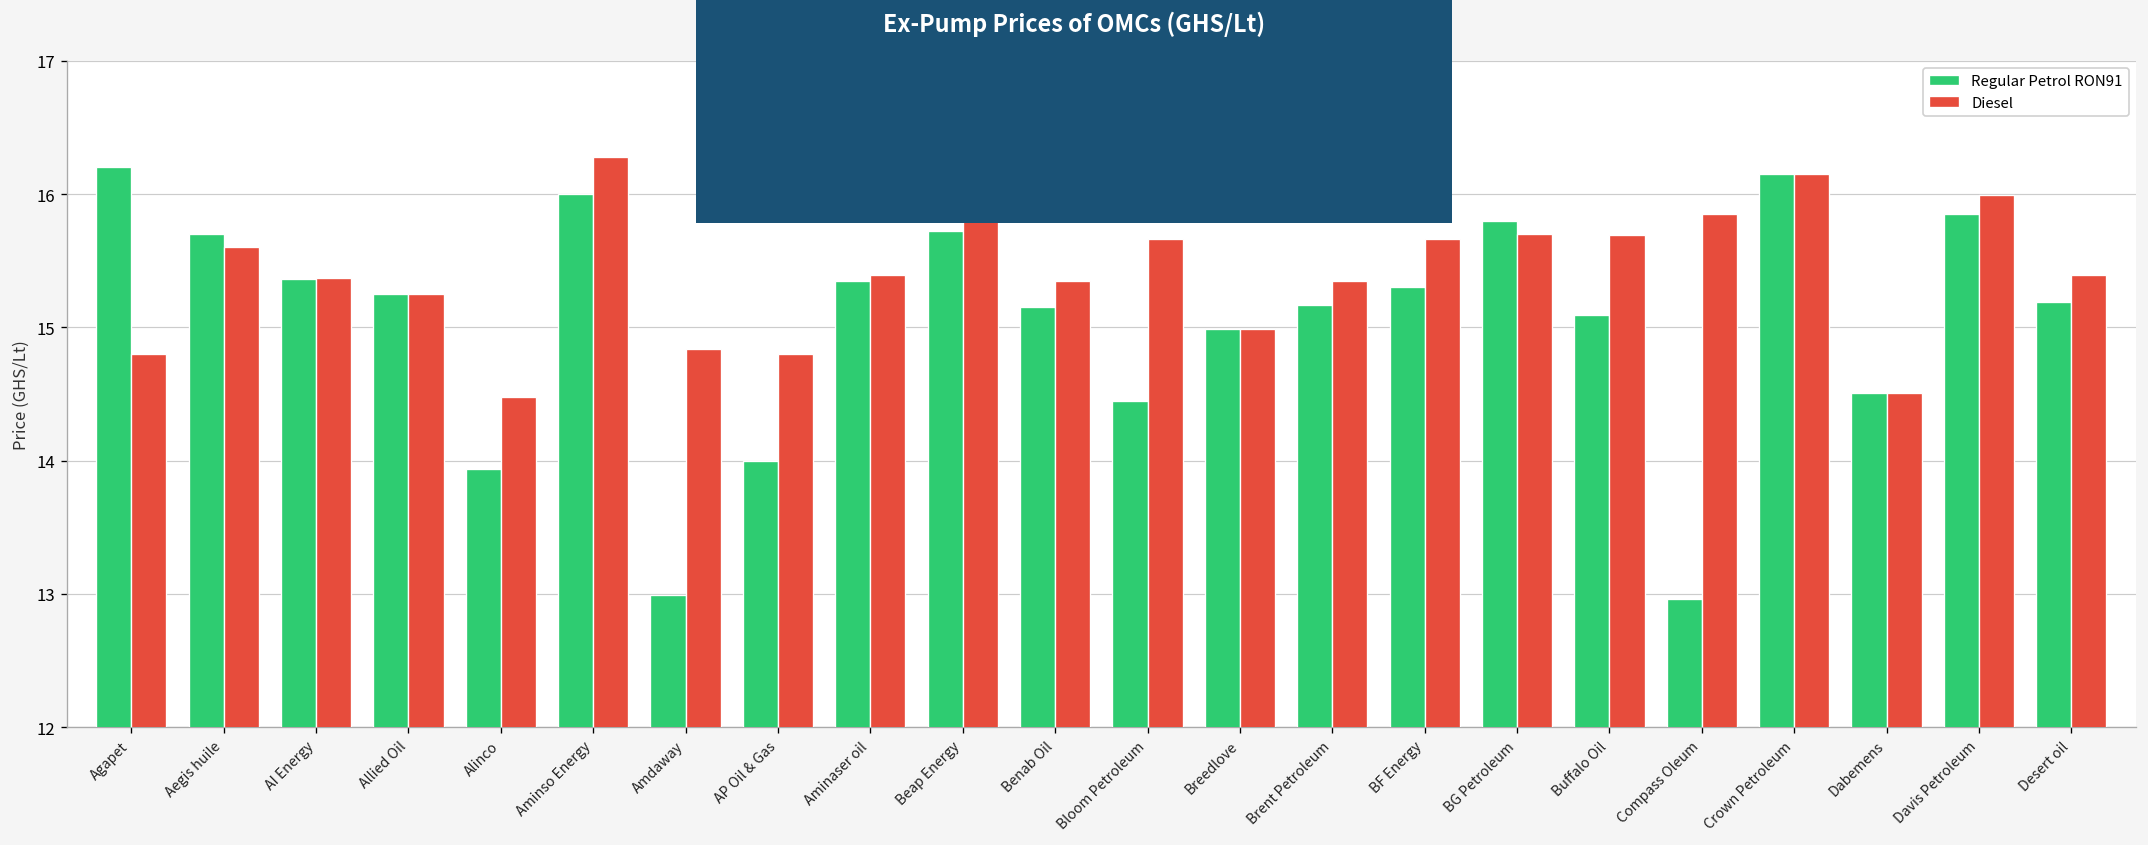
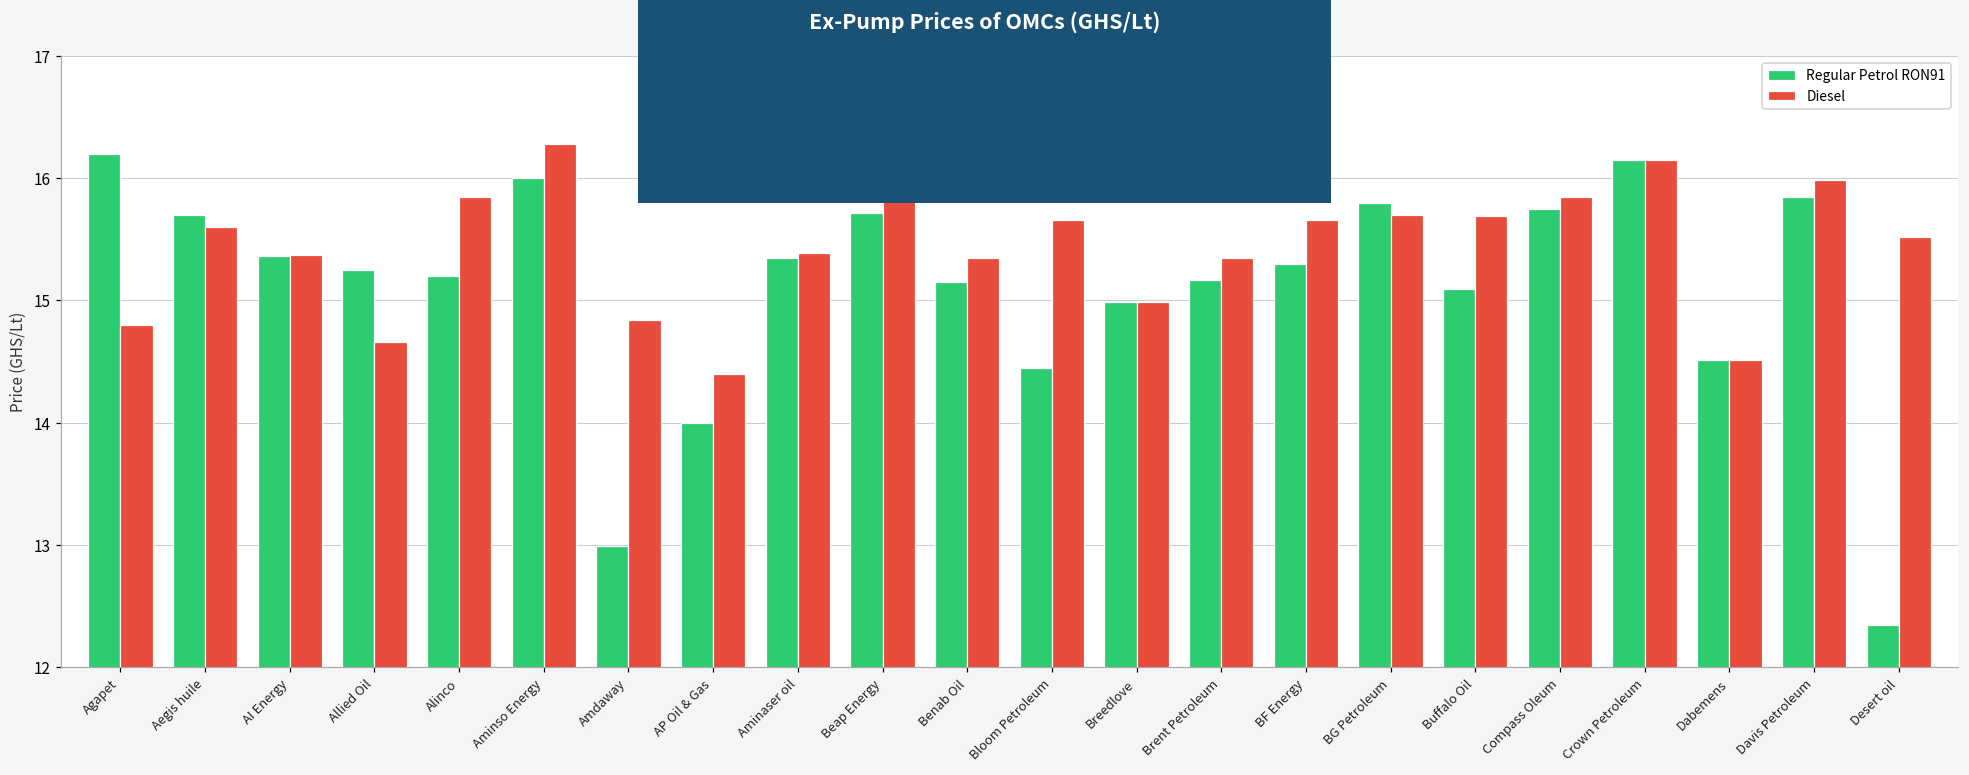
  {
    "Regular Petrol RON91": {
      "Agapet": 16.20,
      "Aegis huile": 15.70,
      "AI Energy": 15.36,
      "Allied Oil": 15.25,
-     "Alinco": 13.94,
+     "Alinco": 15.20,
      "Aminso Energy": 16.00,
      "Amdaway": 12.99,
      "AP Oil & Gas": 14.00,
      "Aminaser oil": 15.35,
      "Beap Energy": 15.72,
      "Benab Oil": 15.15,
      "Bloom Petroleum": 14.45,
      "Breedlove": 14.99,
      "Brent Petroleum": 15.17,
      "BF Energy": 15.30,
      "BG Petroleum": 15.80,
      "Buffalo Oil": 15.09,
-     "Compass Oleum": 12.96,
+     "Compass Oleum": 15.75,
      "Crown Petroleum": 16.15,
      "Dabemens": 14.51,
      "Davis Petroleum": 15.85,
-     "Desert oil": 15.19
+     "Desert oil": 12.34
    },
    "Diesel": {
      "Agapet": 14.80,
      "Aegis huile": 15.60,
      "AI Energy": 15.37,
-     "Allied Oil": 15.25,
-     "Alinco": 14.48,
+     "Allied Oil": 14.66,
+     "Alinco": 15.85,
      "Aminso Energy": 16.28,
      "Amdaway": 14.84,
-     "AP Oil & Gas": 14.8,
+     "AP Oil & Gas": 14.4,
      "Aminaser oil": 15.39,
      "Beap Energy": 15.94,
      "Benab Oil": 15.35,
      "Bloom Petroleum": 15.66,
      "Breedlove": 14.99,
      "Brent Petroleum": 15.35,
      "BF Energy": 15.66,
      "BG Petroleum": 15.70,
      "Buffalo Oil": 15.69,
      "Compass Oleum": 15.85,
      "Crown Petroleum": 16.15,
      "Dabemens": 14.51,
      "Davis Petroleum": 15.99,
-     "Desert oil": 15.39
+     "Desert oil": 15.52
    }
  }
